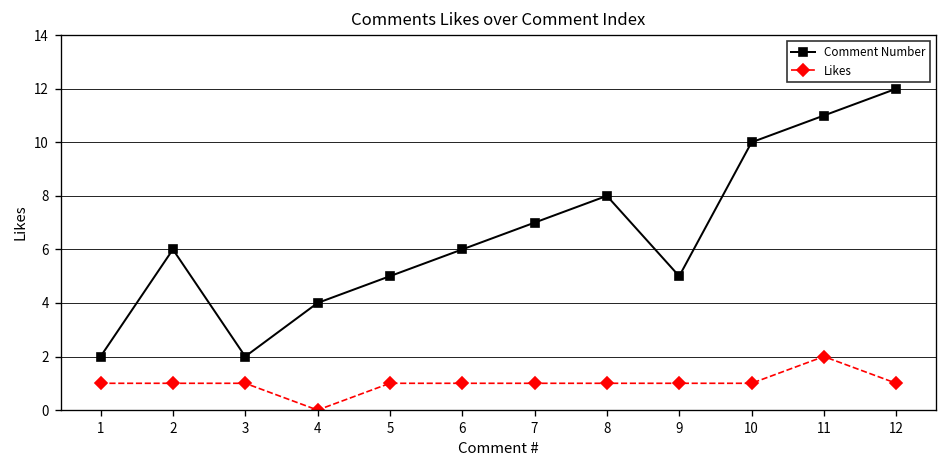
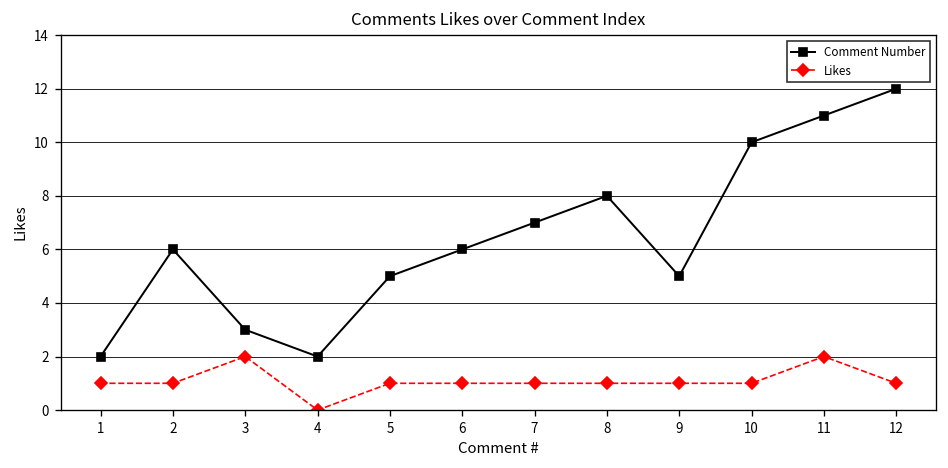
  {
    "Comment Number": {
      "1": 2,
      "2": 6,
-     "3": 2,
-     "4": 4,
+     "3": 3,
+     "4": 2,
      "5": 5,
      "6": 6,
      "7": 7,
      "8": 8,
      "9": 5,
      "10": 10,
      "11": 11,
      "12": 12
    },
    "Likes": {
      "1": 1,
      "2": 1,
-     "3": 1,
+     "3": 2,
      "4": 0,
      "5": 1,
      "6": 1,
      "7": 1,
      "8": 1,
      "9": 1,
      "10": 1,
      "11": 2,
      "12": 1
    }
  }
